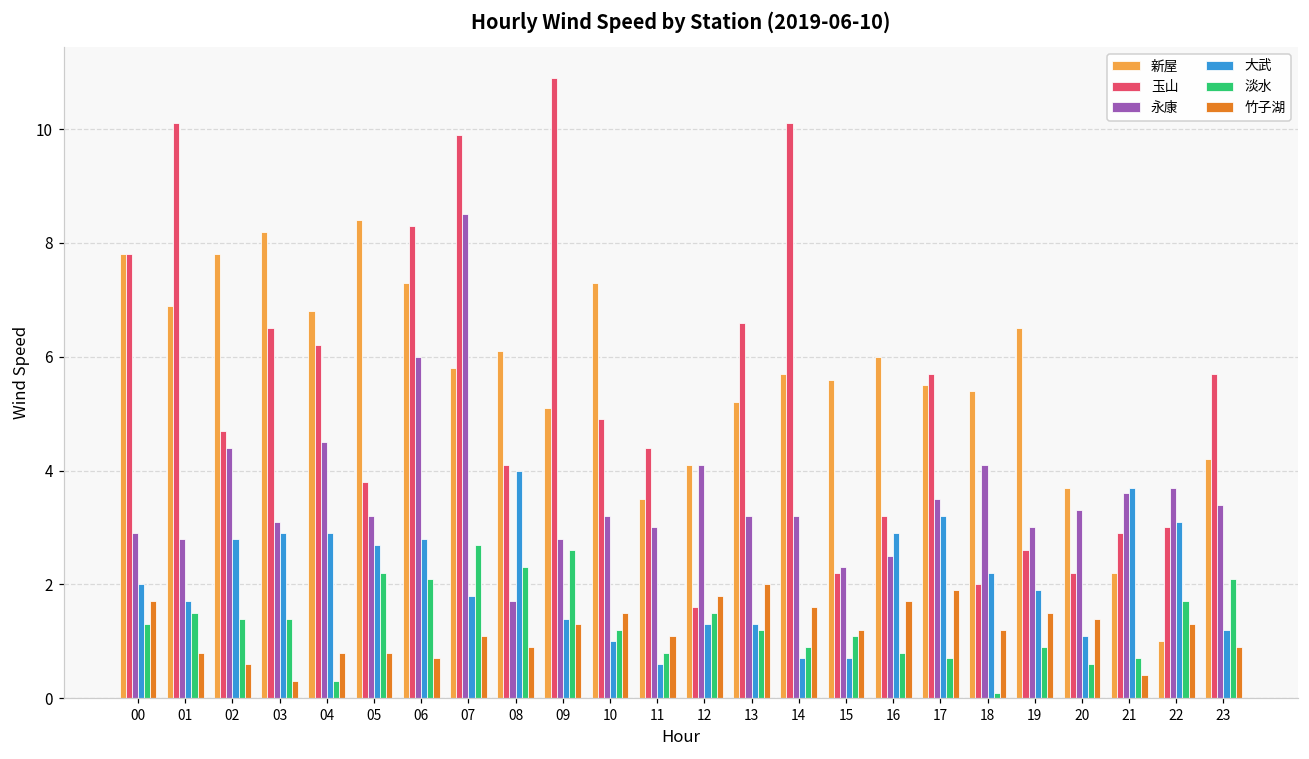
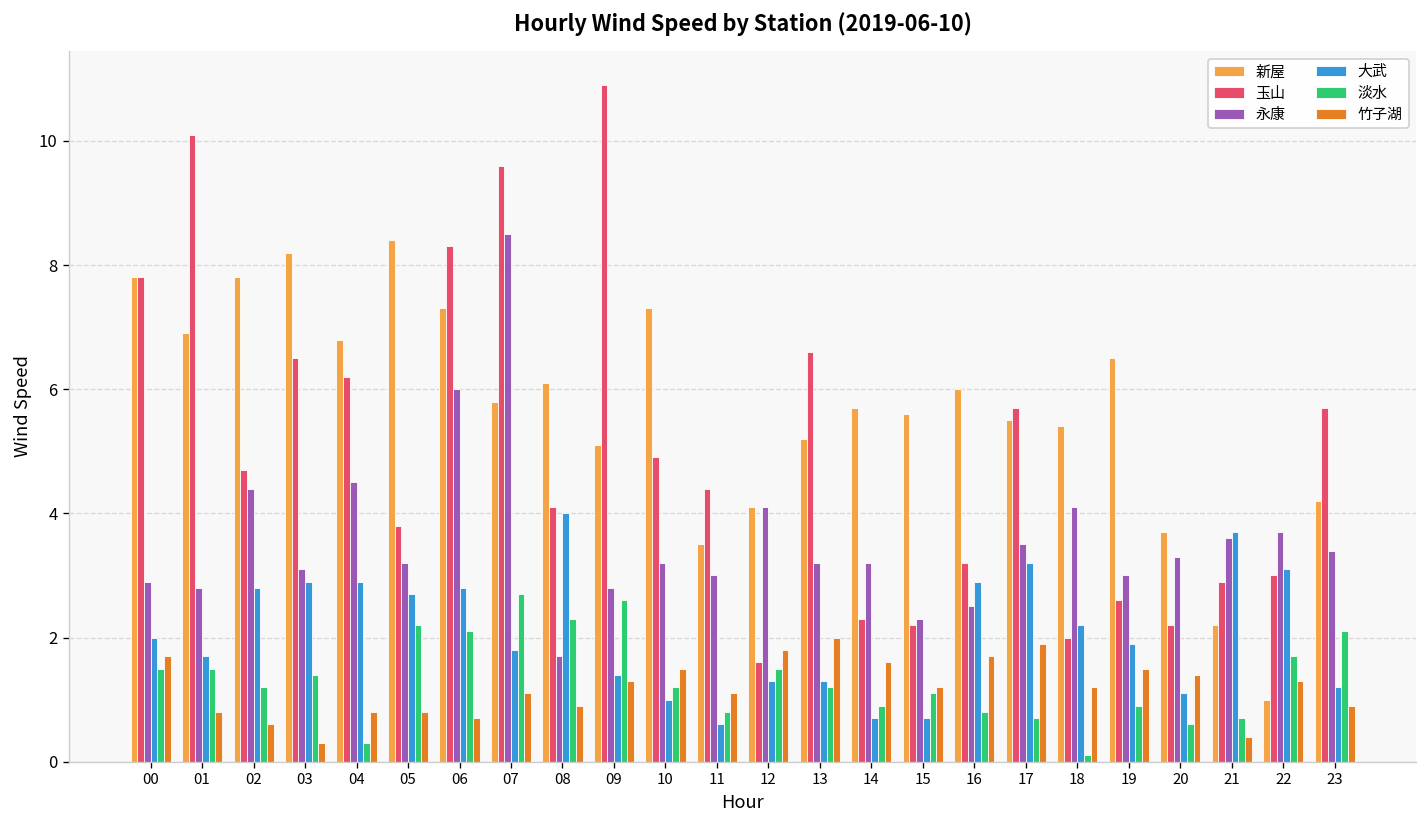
  {
    "玉山": {
      "00": 7.8,
      "01": 10.1,
      "02": 4.7,
      "03": 6.5,
      "04": 6.2,
      "05": 3.8,
      "06": 8.3,
-     "07": 9.9,
+     "07": 9.6,
      "08": 4.1,
      "09": 10.9,
      "10": 4.9,
      "11": 4.4,
      "12": 1.6,
      "13": 6.6,
-     "14": 10.1,
+     "14": 2.3,
      "15": 2.2,
      "16": 3.2,
      "17": 5.7,
      "18": 2.0,
      "19": 2.6,
      "20": 2.2,
      "21": 2.9,
      "22": 3.0,
      "23": 5.7
    },
    "永康": {
      "00": 2.9,
      "01": 2.8,
      "02": 4.4,
      "03": 3.1,
      "04": 4.5,
      "05": 3.2,
      "06": 6.0,
      "07": 8.5,
      "08": 1.7,
      "09": 2.8,
      "10": 3.2,
      "11": 3.0,
      "12": 4.1,
      "13": 3.2,
      "14": 3.2,
      "15": 2.3,
      "16": 2.5,
      "17": 3.5,
      "18": 4.1,
      "19": 3.0,
      "20": 3.3,
      "21": 3.6,
      "22": 3.7,
      "23": 3.4
    },
    "大武": {
      "00": 2.0,
      "01": 1.7,
      "02": 2.8,
      "03": 2.9,
      "04": 2.9,
      "05": 2.7,
      "06": 2.8,
      "07": 1.8,
      "08": 4.0,
      "09": 1.4,
      "10": 1.0,
      "11": 0.6,
      "12": 1.3,
      "13": 1.3,
      "14": 0.7,
      "15": 0.7,
      "16": 2.9,
      "17": 3.2,
      "18": 2.2,
      "19": 1.9,
      "20": 1.1,
      "21": 3.7,
      "22": 3.1,
      "23": 1.2
    },
    "淡水": {
-     "00": 1.3,
+     "00": 1.5,
      "01": 1.5,
-     "02": 1.4,
+     "02": 1.2,
      "03": 1.4,
      "04": 0.3,
      "05": 2.2,
      "06": 2.1,
      "07": 2.7,
      "08": 2.3,
      "09": 2.6,
      "10": 1.2,
      "11": 0.8,
      "12": 1.5,
      "13": 1.2,
      "14": 0.9,
      "15": 1.1,
      "16": 0.8,
      "17": 0.7,
      "18": 0.1,
      "19": 0.9,
      "20": 0.6,
      "21": 0.7,
      "22": 1.7,
      "23": 2.1
    }
  }
